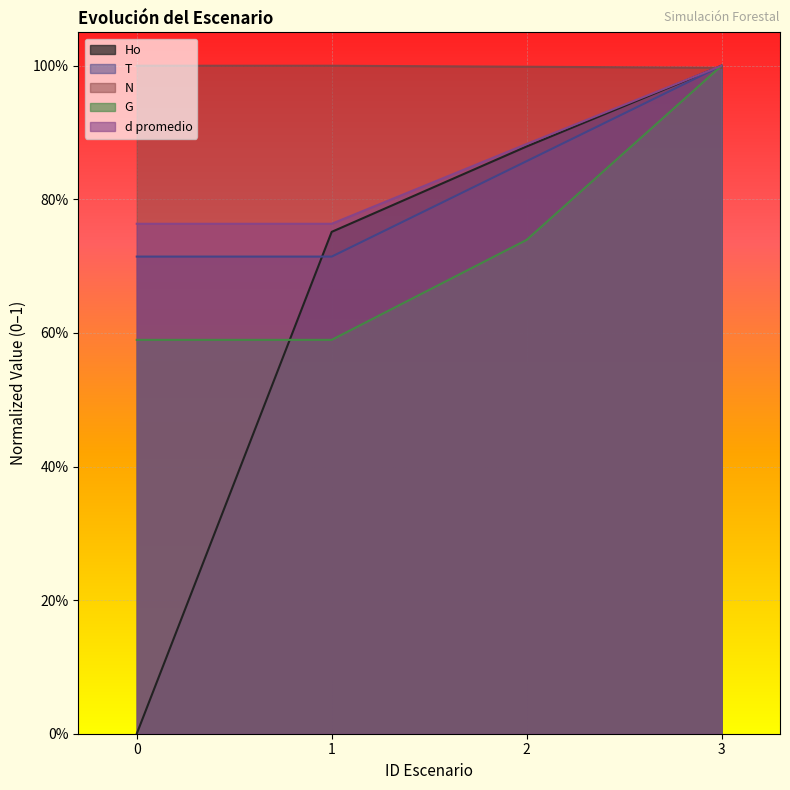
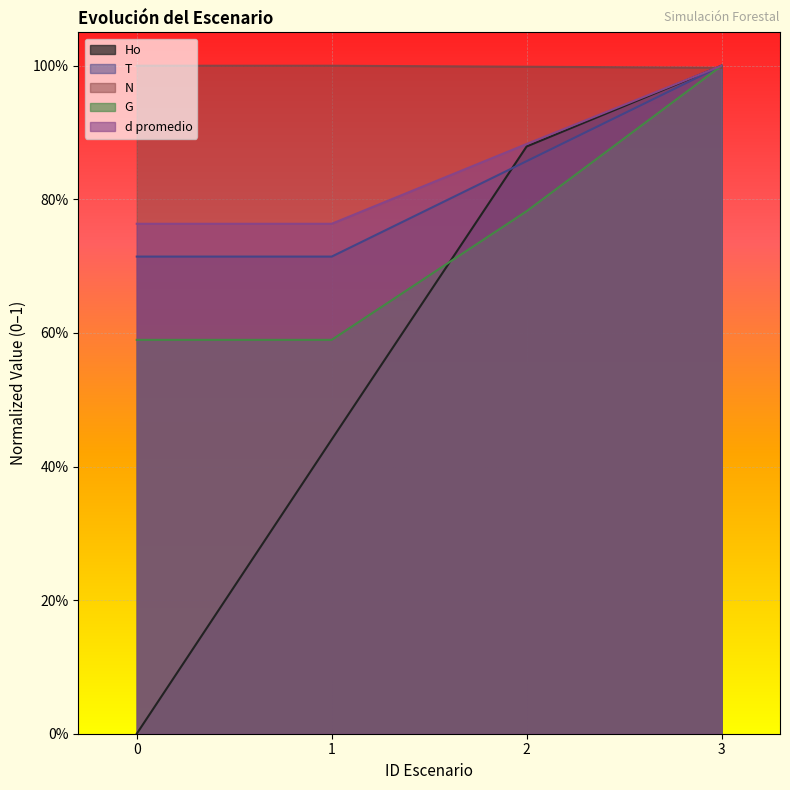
  {
    "Ho": {
      "0": "0%",
-     "1": "75%"
+     "1": "44%"
    },
    "G": {
      "0": "59%",
      "1": "59%",
-     "2": "74%"
+     "2": "78%"
    }
  }
